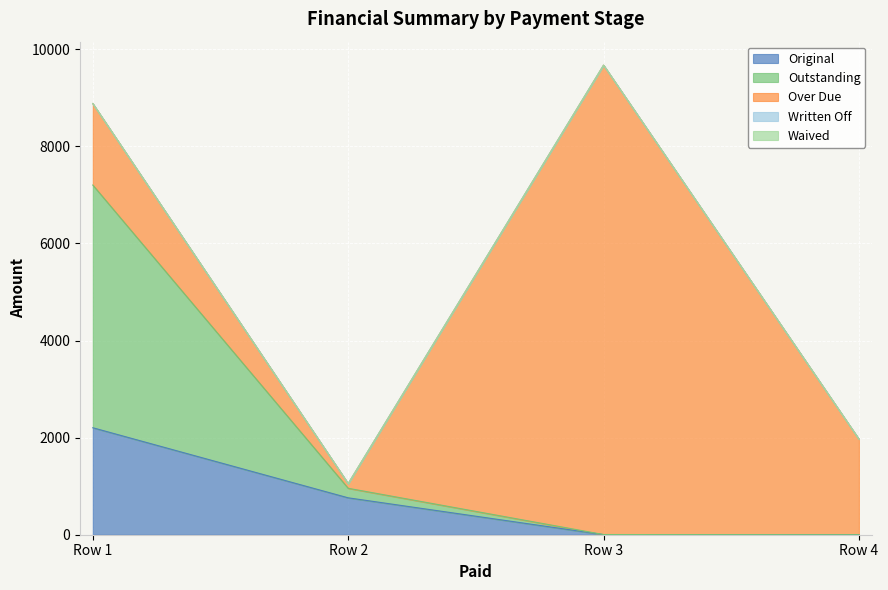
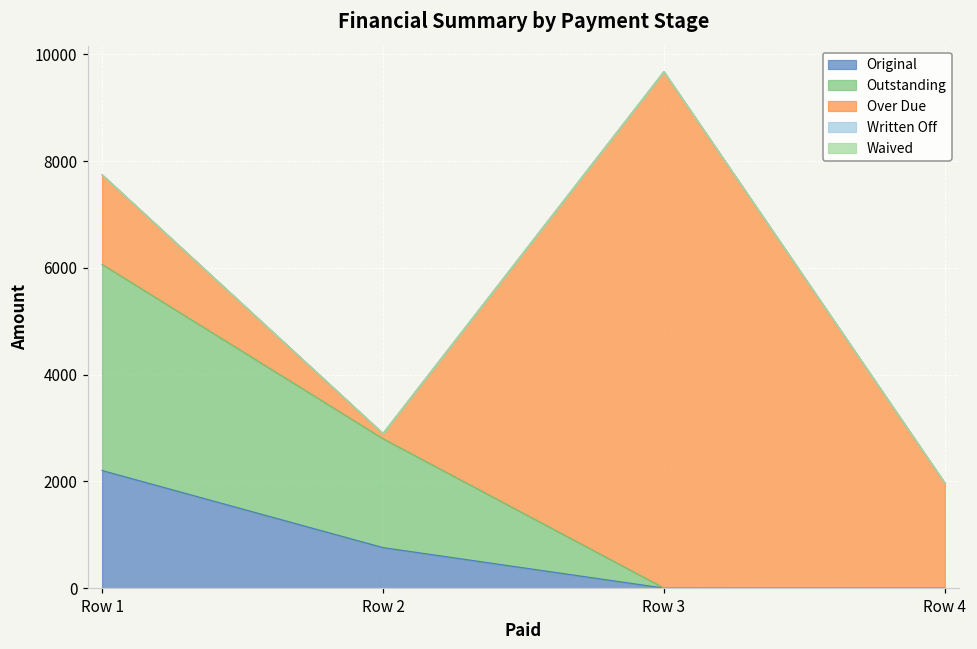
  {
    "Original": {
      "Row 1": 2200,
      "Row 2": 800
    },
    "Outstanding": {
-     "Row 1": 5000,
-     "Row 2": 200
+     "Row 1": 3900,
+     "Row 2": 2000
    }
  }
